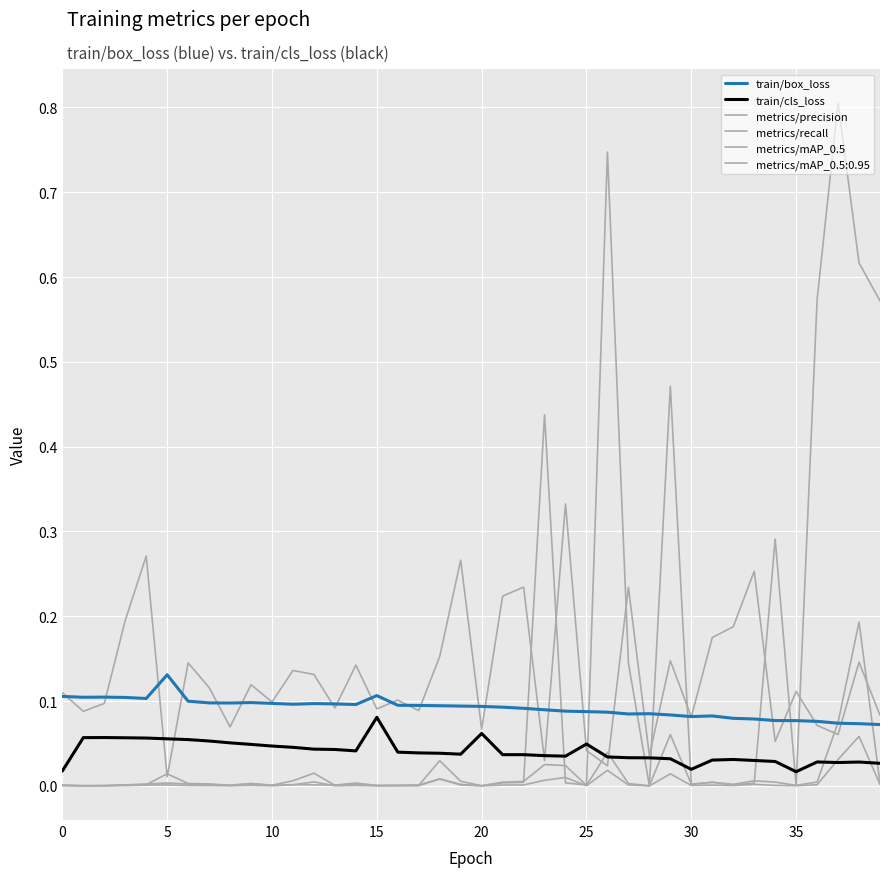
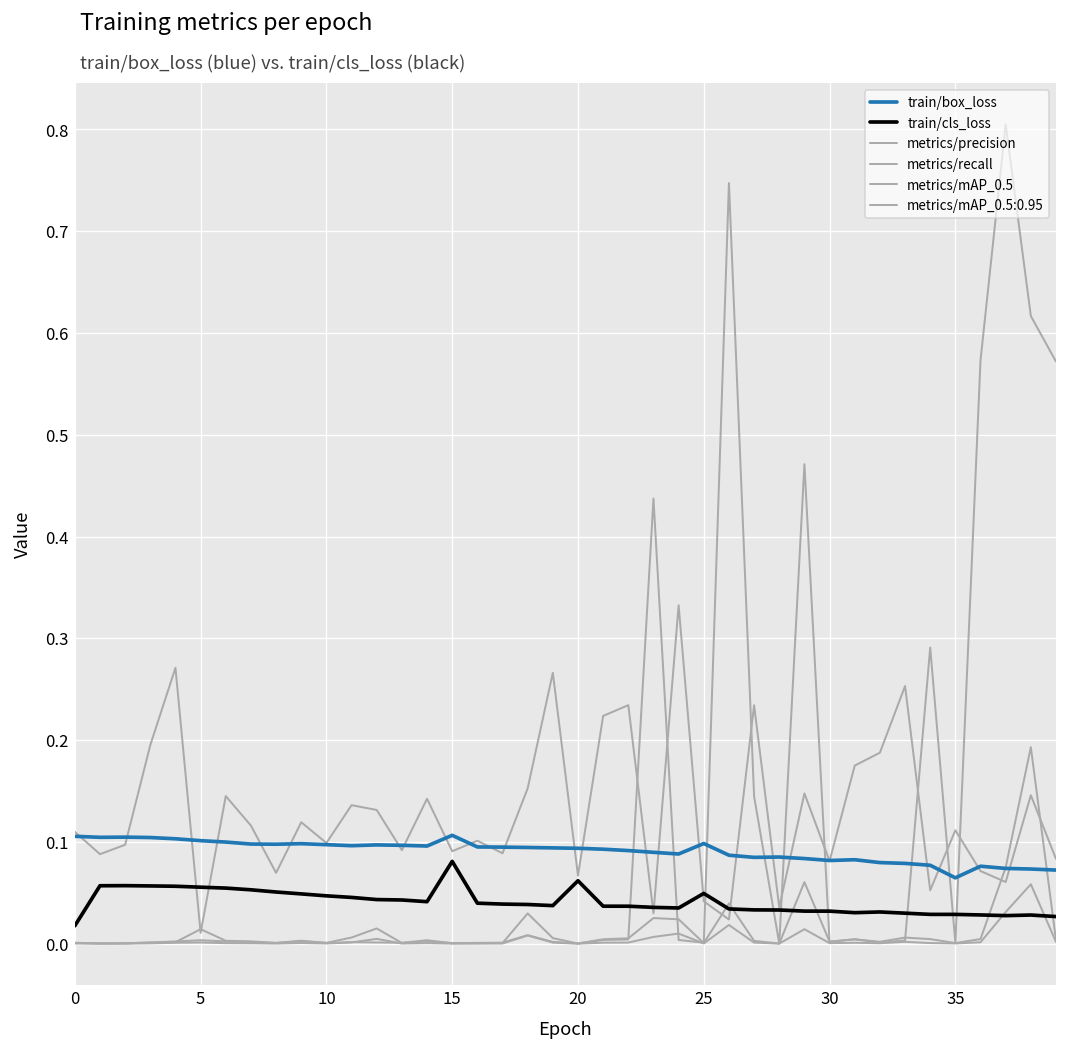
  {
    "train/box_loss": {
      "0": 0.11,
-     "5": 0.13,
+     "5": 0.10,
      "15": 0.11,
      "20": 0.09,
-     "25": 0.09,
-     "35": 0.08
+     "25": 0.10,
+     "35": 0.06
    },
    "train/cls_loss": {
      "0": 0.02,
      "5": 0.06,
      "10": 0.05,
      "15": 0.08,
      "20": 0.06,
      "25": 0.05,
-     "30": 0.02,
-     "35": 0.02
+     "30": 0.03,
+     "35": 0.03
    }
  }
